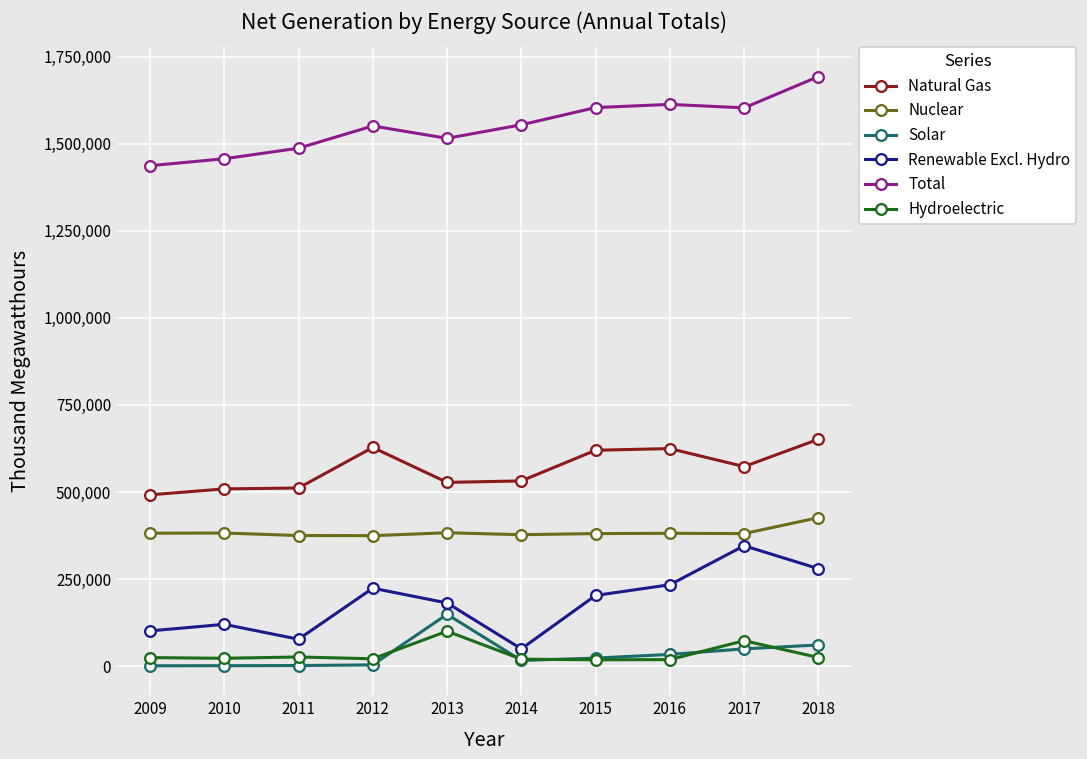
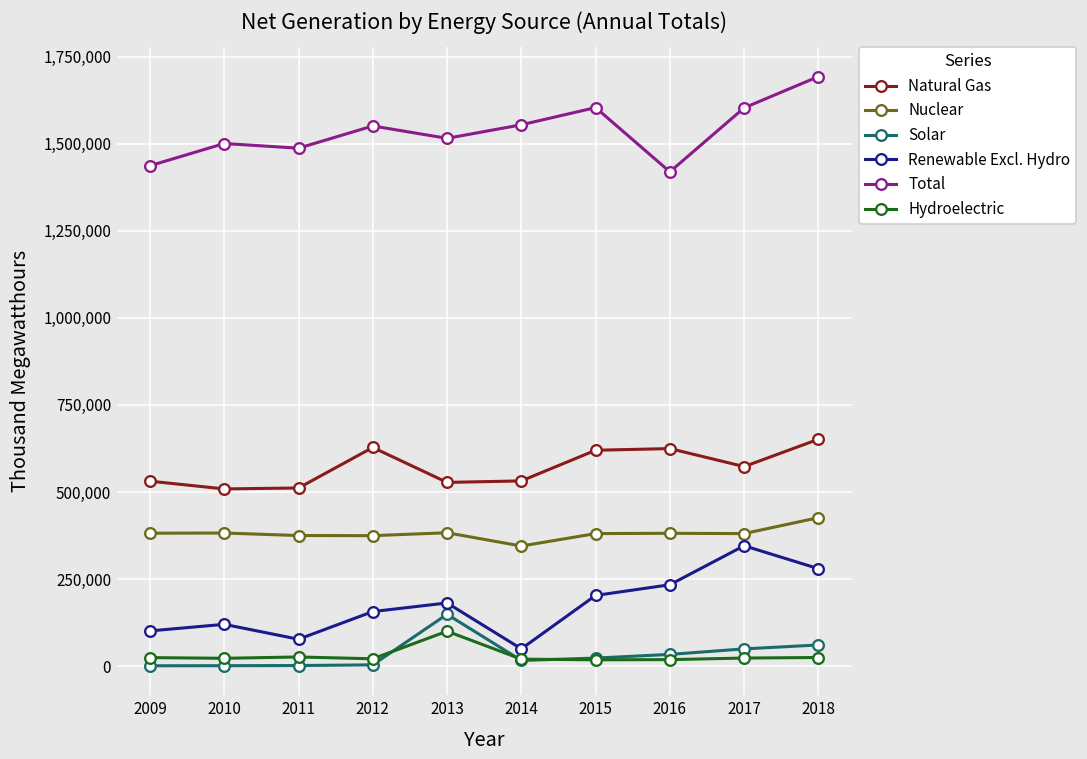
  {
    "Natural Gas": {
-     "2009": "490,000",
+     "2009": "530,000",
      "2010": "510,000",
      "2011": "510,000",
      "2012": "630,000",
      "2013": "530,000",
      "2014": "530,000",
      "2015": "620,000",
      "2016": "620,000",
      "2017": "570,000",
      "2018": "650,000"
    },
    "Nuclear": {
      "2009": "380,000",
      "2010": "380,000",
      "2011": "370,000",
      "2012": "370,000",
      "2013": "380,000",
-     "2014": "380,000",
+     "2014": "340,000",
      "2015": "380,000",
      "2016": "380,000",
      "2017": "380,000",
      "2018": "430,000"
    },
    "Solar": {
      "2009": "0",
      "2010": "0",
      "2011": "0",
      "2012": "0",
      "2013": "150,000",
      "2016": "30,000",
      "2017": "50,000",
      "2018": "60,000"
    },
    "Renewable Excl. Hydro": {
      "2009": "100,000",
      "2010": "120,000",
      "2011": "80,000",
-     "2012": "220,000",
+     "2012": "160,000",
      "2013": "180,000",
      "2014": "50,000",
      "2015": "200,000",
      "2016": "230,000",
      "2017": "350,000",
      "2018": "280,000"
    },
    "Total": {
      "2009": "1,440,000",
-     "2010": "1,460,000",
+     "2010": "1,500,000",
      "2011": "1,490,000",
      "2012": "1,550,000",
      "2013": "1,520,000",
      "2014": "1,550,000",
      "2015": "1,600,000",
-     "2016": "1,610,000",
+     "2016": "1,420,000",
      "2017": "1,600,000",
      "2018": "1,690,000"
    },
    "Hydroelectric": {
      "2009": "20,000",
      "2010": "20,000",
      "2011": "30,000",
      "2012": "20,000",
      "2013": "100,000",
      "2016": "20,000",
-     "2017": "70,000",
+     "2017": "20,000",
      "2018": "20,000"
    }
  }
